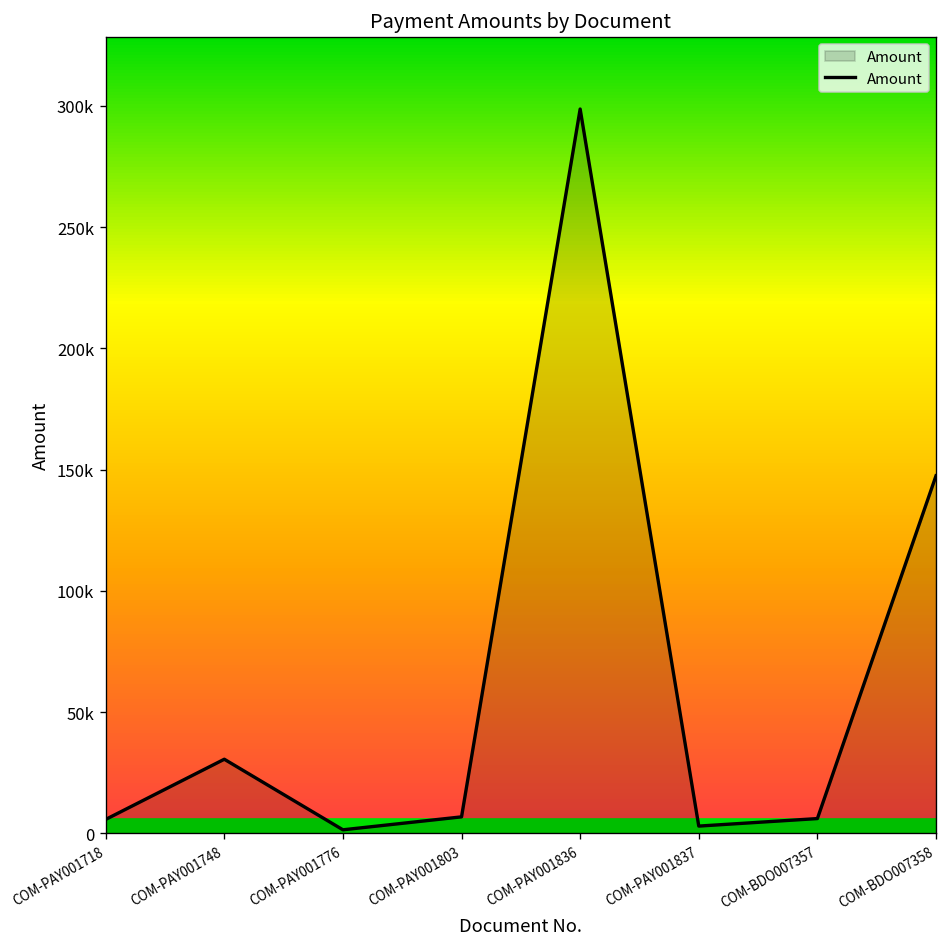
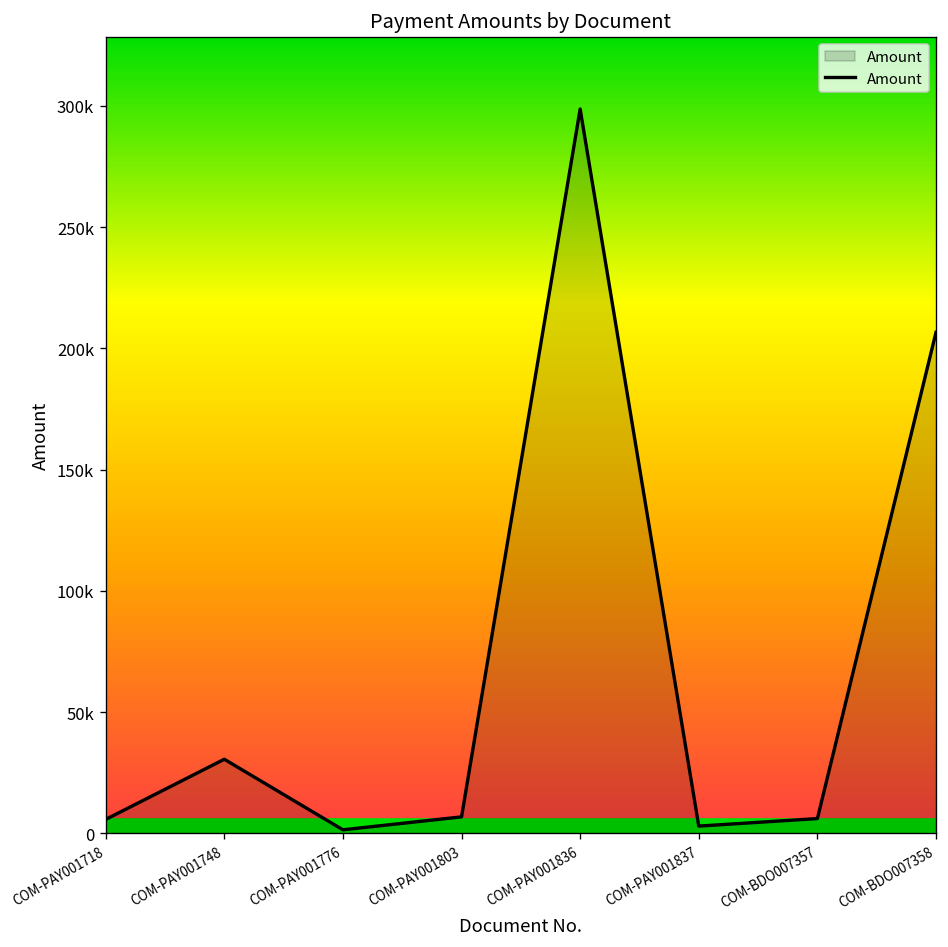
  {
    "COM-PAY001748": 31000,
    "COM-PAY001803": 7000,
    "COM-PAY001836": 299000,
    "COM-BDO007357": 6000,
-   "COM-BDO007358": 147000
+   "COM-BDO007358": 207000
  }
